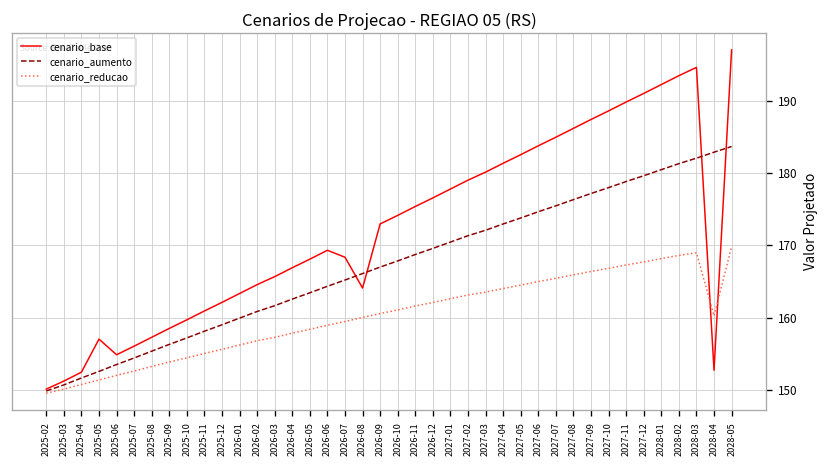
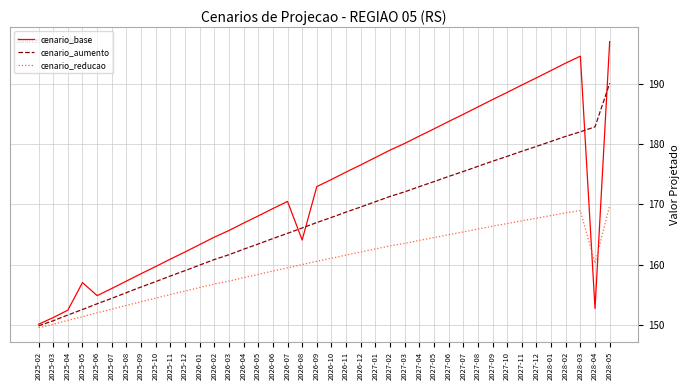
  {
    "cenario_base": {
      "2025-03": 151,
      "2025-04": 152,
      "2025-05": 157,
      "2025-06": 155,
      "2025-07": 156,
      "2025-08": 157,
      "2025-09": 159,
      "2025-10": 160,
      "2025-11": 161,
      "2025-12": 162,
      "2026-01": 163,
      "2026-02": 165,
      "2026-03": 166,
      "2026-04": 167,
      "2026-05": 168,
      "2026-06": 169,
-     "2026-07": 168,
+     "2026-07": 171,
      "2026-08": 164,
      "2026-09": 173,
      "2026-10": 174,
      "2026-11": 175,
      "2026-12": 177,
      "2027-01": 178,
      "2027-02": 179,
      "2027-03": 180,
      "2027-04": 181,
      "2027-05": 183,
      "2027-06": 184,
      "2027-07": 185,
      "2027-08": 186,
      "2027-09": 187,
      "2027-10": 189,
      "2027-11": 190,
      "2027-12": 191,
      "2028-01": 192,
      "2028-02": 193,
      "2028-03": 195,
      "2028-04": 153,
      "2028-05": 197
    },
    "cenario_aumento": {
      "2025-03": 151,
      "2025-04": 152,
      "2025-05": 153,
      "2025-06": 154,
      "2025-07": 154,
      "2025-08": 155,
      "2025-09": 156,
      "2025-10": 157,
      "2025-11": 158,
      "2025-12": 159,
      "2026-01": 160,
      "2026-02": 161,
      "2026-03": 162,
      "2026-04": 163,
      "2026-05": 163,
      "2026-06": 164,
      "2026-07": 165,
      "2026-08": 166,
      "2026-09": 167,
      "2026-10": 168,
      "2026-11": 169,
      "2026-12": 170,
      "2027-01": 170,
      "2027-02": 171,
      "2027-03": 172,
      "2027-04": 173,
      "2027-05": 174,
      "2027-06": 175,
      "2027-07": 175,
      "2027-08": 176,
      "2027-09": 177,
      "2027-10": 178,
      "2027-11": 179,
      "2027-12": 180,
      "2028-01": 180,
      "2028-02": 181,
      "2028-03": 182,
      "2028-04": 183,
-     "2028-05": 184
+     "2028-05": 190
    },
    "cenario_reducao": {
      "2025-03": 150,
      "2025-04": 151,
      "2025-05": 151,
      "2025-06": 152,
      "2025-07": 153,
      "2025-08": 153,
      "2025-09": 154,
      "2025-10": 154,
      "2025-11": 155,
      "2025-12": 156,
      "2026-01": 156,
      "2026-02": 157,
      "2026-03": 157,
      "2026-04": 158,
      "2026-05": 158,
      "2026-06": 159,
      "2026-07": 159,
      "2026-08": 160,
      "2026-09": 161,
      "2026-10": 161,
      "2026-11": 162,
      "2026-12": 162,
      "2027-01": 163,
      "2027-02": 163,
      "2027-03": 164,
      "2027-04": 164,
      "2027-05": 164,
      "2027-06": 165,
      "2027-07": 165,
      "2027-08": 166,
      "2027-09": 166,
      "2027-10": 167,
      "2027-11": 167,
      "2027-12": 168,
      "2028-01": 168,
      "2028-02": 169,
      "2028-03": 169,
      "2028-04": 160,
      "2028-05": 170
    }
  }
